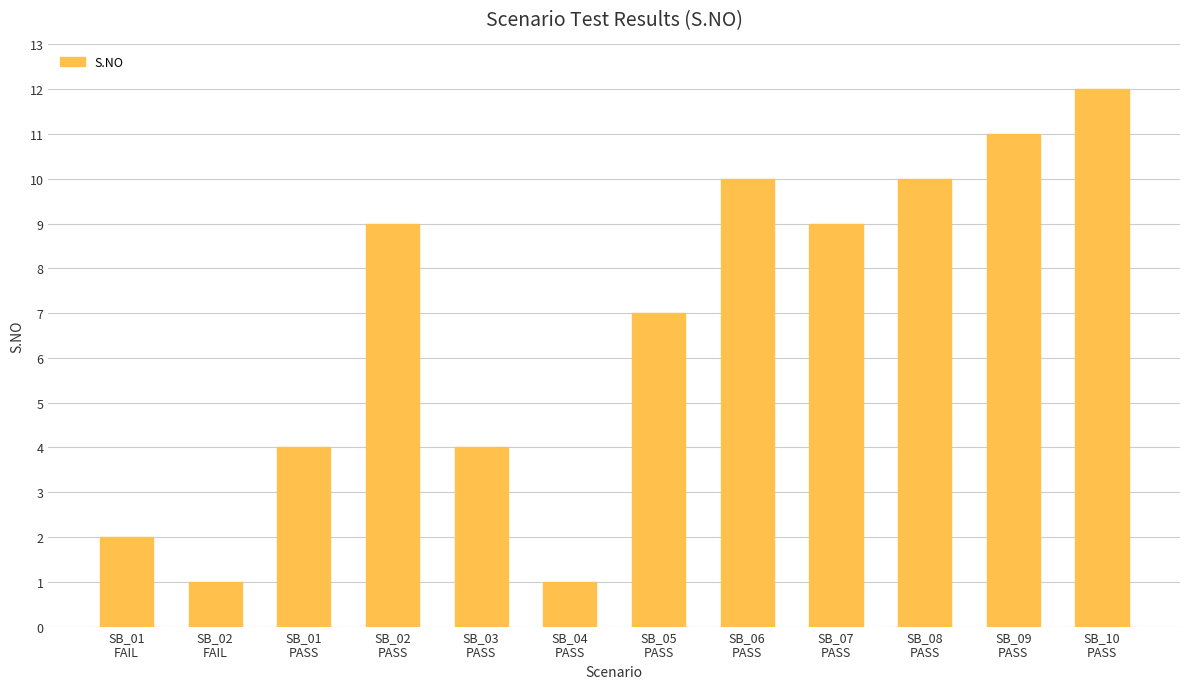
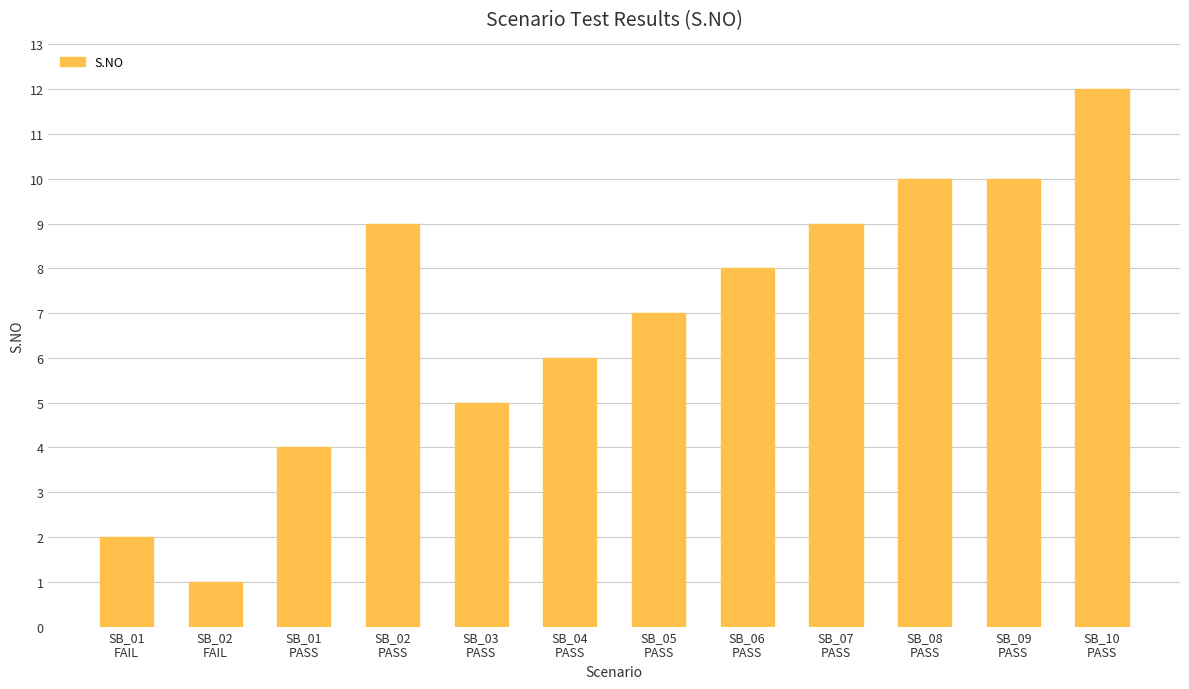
  {
    "SB_01 FAIL": 2,
    "SB_02 FAIL": 1,
    "SB_01 PASS": 4,
    "SB_02 PASS": 9,
-   "SB_03 PASS": 4,
-   "SB_04 PASS": 1,
+   "SB_03 PASS": 5,
+   "SB_04 PASS": 6,
    "SB_05 PASS": 7,
-   "SB_06 PASS": 10,
+   "SB_06 PASS": 8,
    "SB_07 PASS": 9,
    "SB_08 PASS": 10,
-   "SB_09 PASS": 11,
+   "SB_09 PASS": 10,
    "SB_10 PASS": 12
  }
